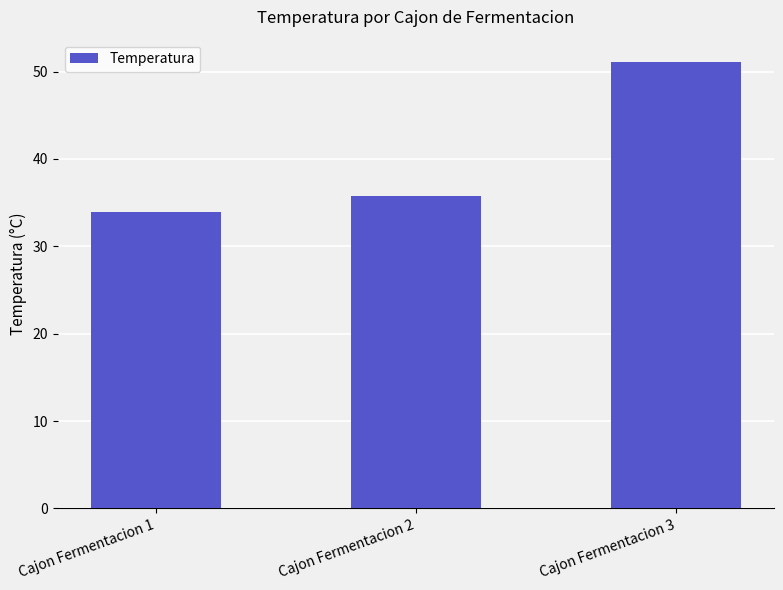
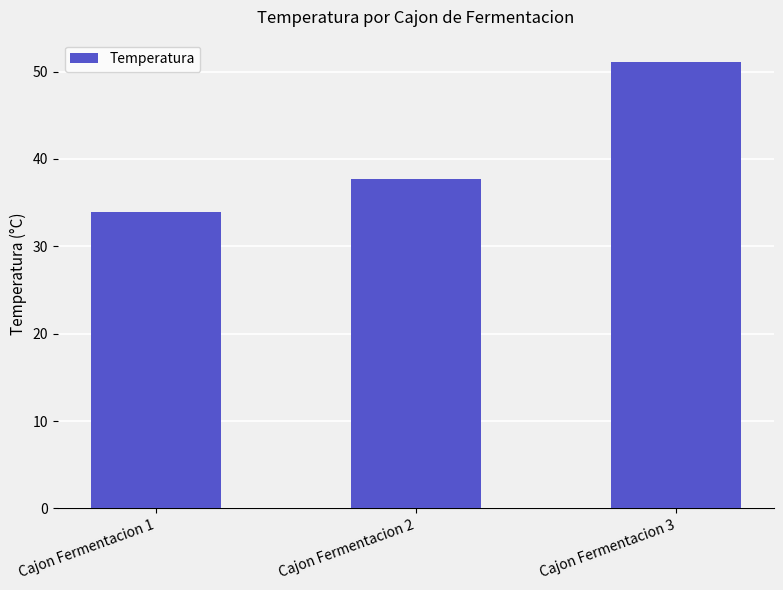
  {
    "Cajon Fermentacion 1": 34,
-   "Cajon Fermentacion 2": 36,
+   "Cajon Fermentacion 2": 38,
    "Cajon Fermentacion 3": 51
  }
